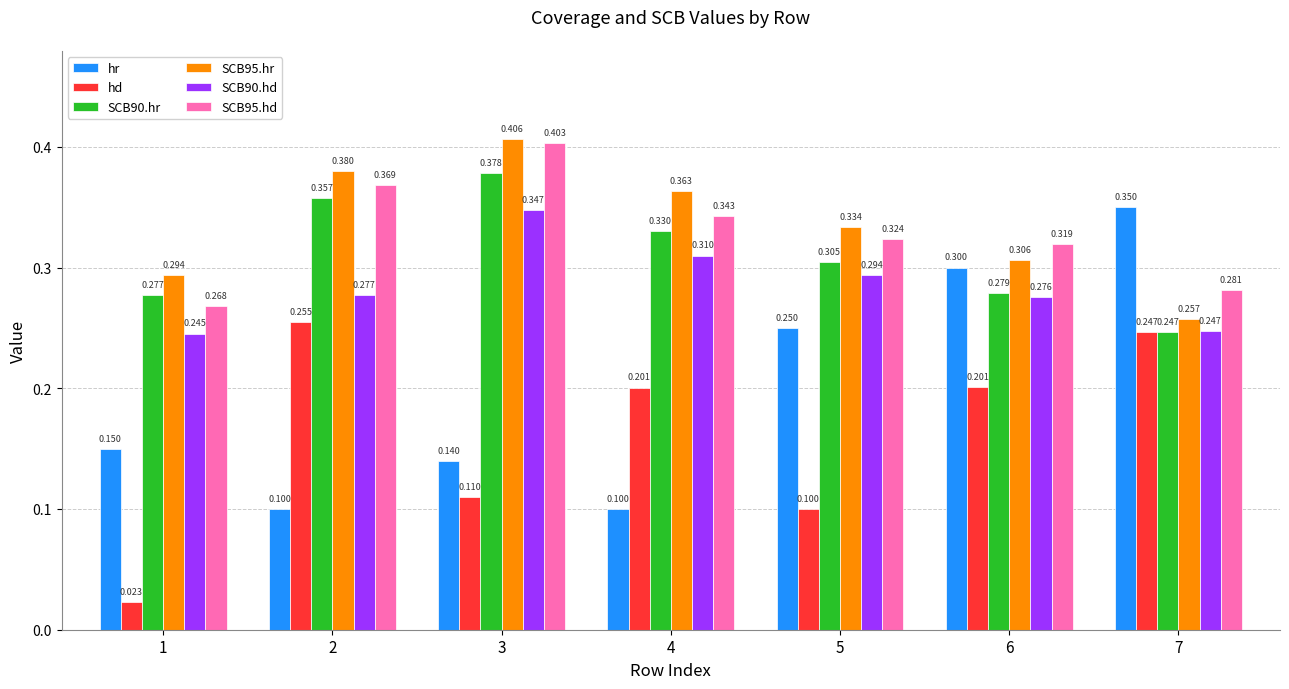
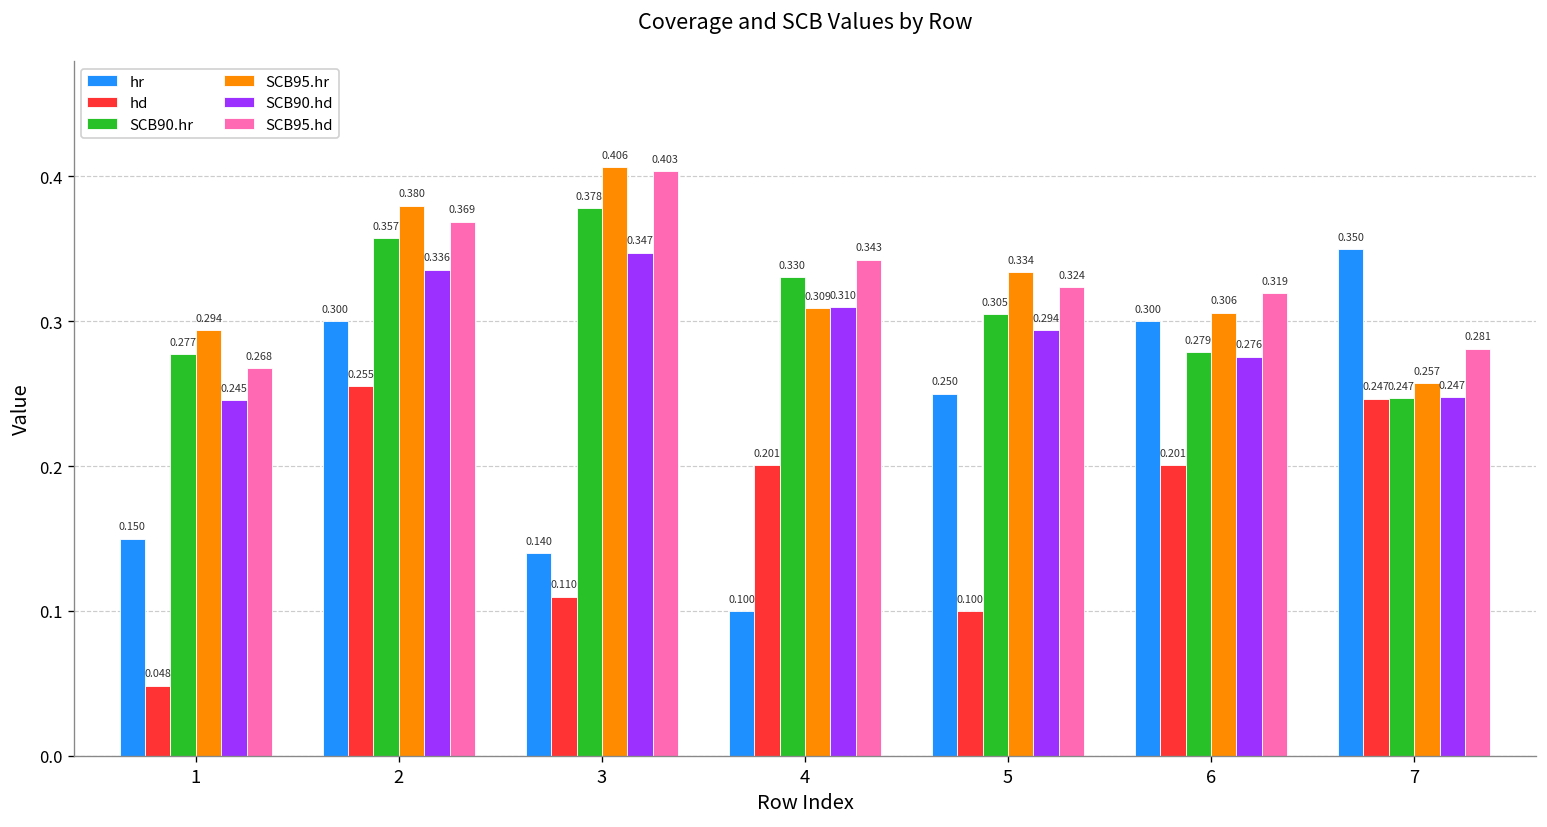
  {
    "hr": {
      "1": 0.150,
-     "2": 0.100,
+     "2": 0.300,
      "3": 0.140,
      "4": 0.100,
      "5": 0.250,
      "6": 0.300,
      "7": 0.350
    },
    "hd": {
-     "1": 0.023,
+     "1": 0.048,
      "2": 0.255,
      "3": 0.110,
      "4": 0.201,
      "5": 0.100,
      "6": 0.201,
      "7": 0.247
    },
    "SCB90.hr": {
      "1": 0.277,
      "2": 0.357,
      "3": 0.378,
      "4": 0.330,
      "5": 0.305,
      "6": 0.279,
      "7": 0.247
    },
    "SCB95.hr": {
      "1": 0.294,
      "2": 0.380,
      "3": 0.406,
-     "4": 0.363,
+     "4": 0.309,
      "5": 0.334,
      "6": 0.306,
      "7": 0.257
    },
    "SCB90.hd": {
      "1": 0.245,
-     "2": 0.277,
+     "2": 0.336,
      "3": 0.347,
      "4": 0.310,
      "5": 0.294,
      "6": 0.276,
      "7": 0.247
    },
    "SCB95.hd": {
      "1": 0.268,
      "2": 0.369,
      "3": 0.403,
      "4": 0.343,
      "5": 0.324,
      "6": 0.319,
      "7": 0.281
    }
  }
